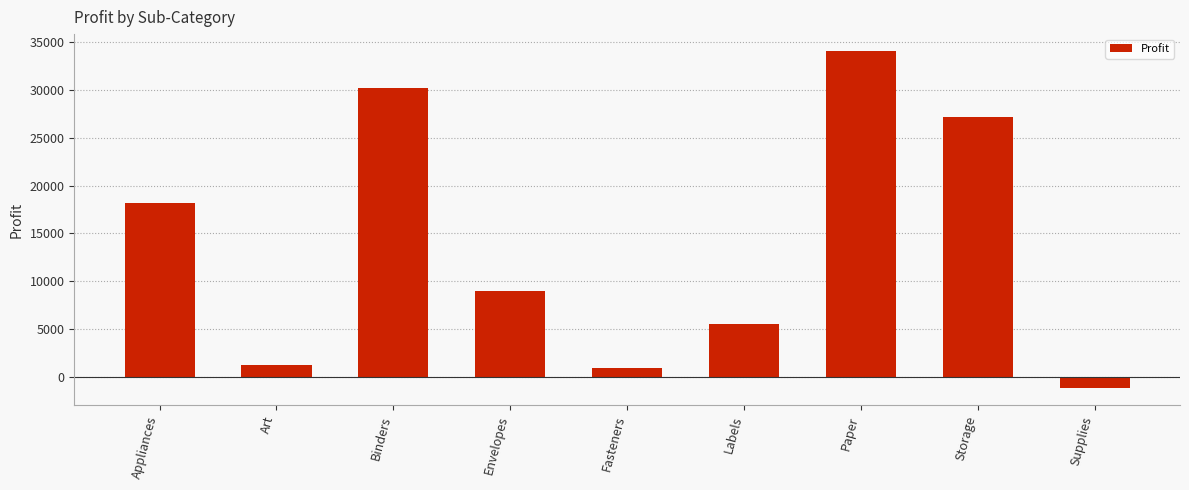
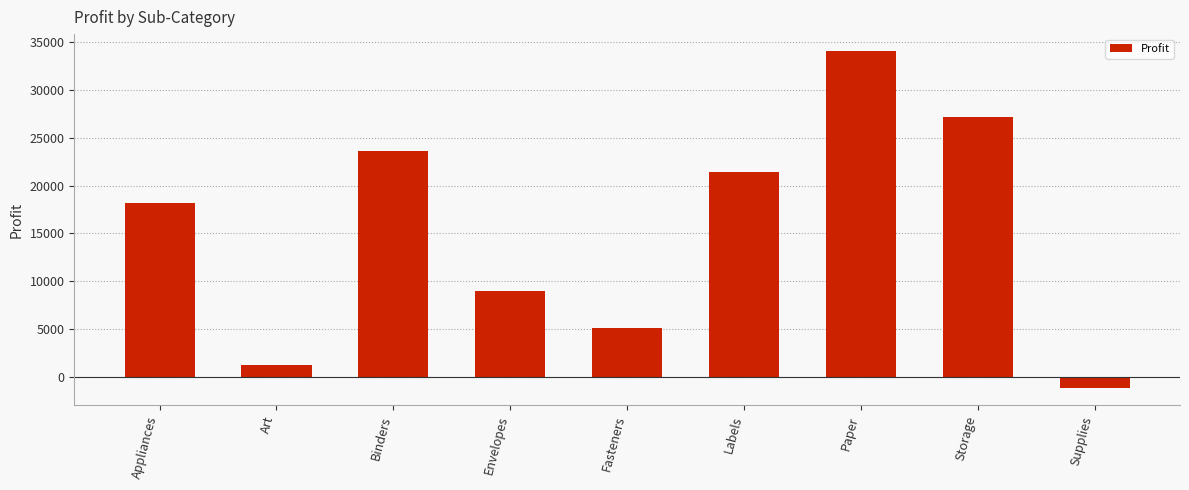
  {
    "Appliances": 18000,
    "Art": 1000,
-   "Binders": 30000,
+   "Binders": 24000,
    "Envelopes": 9000,
-   "Fasteners": 1000,
-   "Labels": 6000,
+   "Fasteners": 5000,
+   "Labels": 21000,
    "Paper": 34000,
    "Storage": 27000,
    "Supplies": -1000
  }
